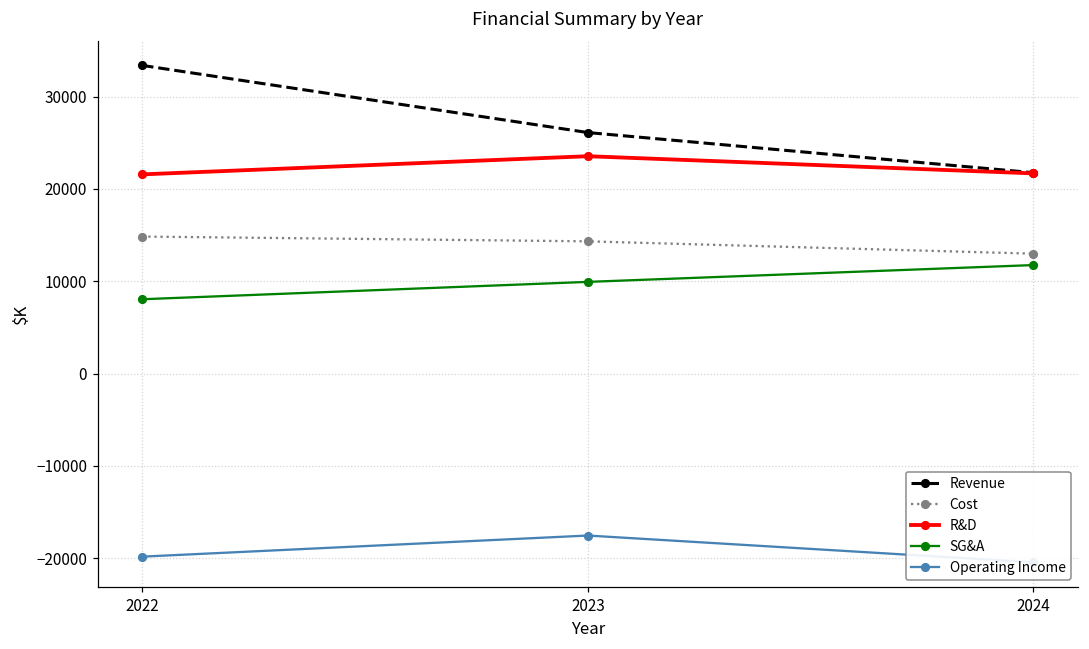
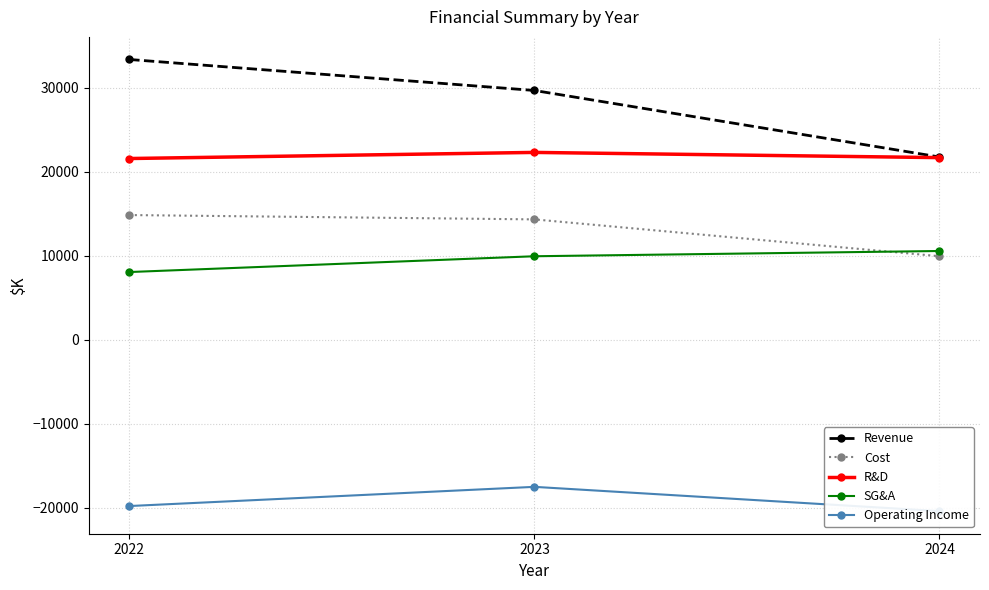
  {
    "Revenue": {
      "2022": 33000,
-     "2023": 26000
+     "2023": 30000
    },
    "Cost": {
      "2022": 15000,
      "2023": 14000,
-     "2024": 13000
+     "2024": 10000
    },
    "R&D": {
      "2022": 22000,
-     "2023": 24000
+     "2023": 22000
    },
    "SG&A": {
      "2022": 8000,
      "2023": 10000,
-     "2024": 12000
+     "2024": 11000
    },
    "Operating Income": {
      "2022": -20000,
      "2023": -18000
    }
  }
